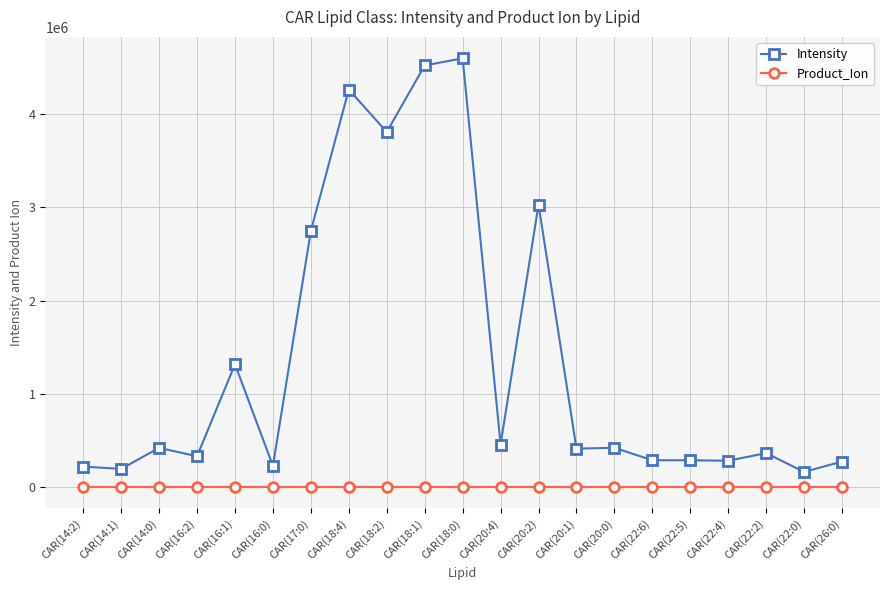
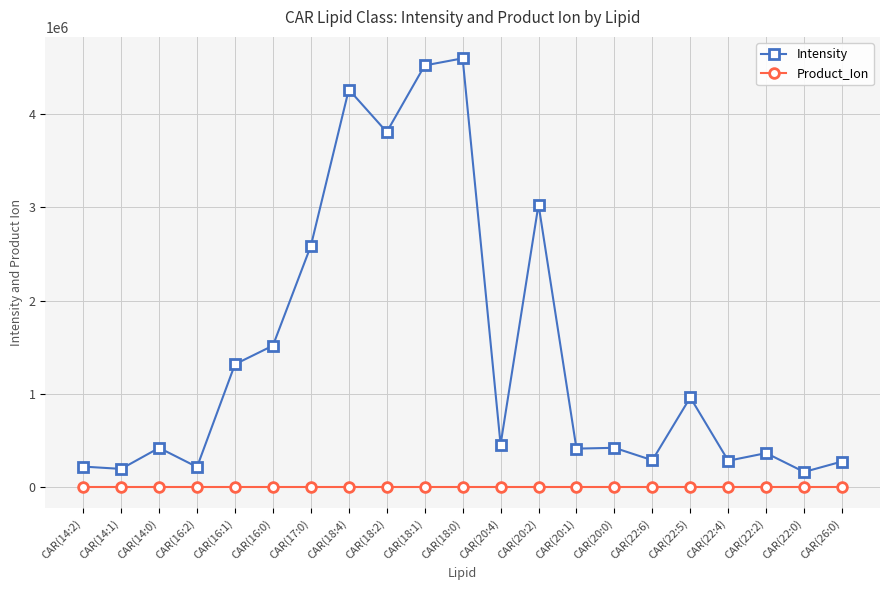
  {
    "Intensity": {
      "CAR(14:2)": 200000,
      "CAR(14:1)": 200000,
      "CAR(14:0)": 400000,
-     "CAR(16:2)": 300000,
+     "CAR(16:2)": 200000,
      "CAR(16:1)": 1300000,
-     "CAR(16:0)": 200000,
-     "CAR(17:0)": 2700000,
+     "CAR(16:0)": 1500000,
+     "CAR(17:0)": 2600000,
      "CAR(18:4)": 4300000,
      "CAR(18:2)": 3800000,
      "CAR(18:1)": 4500000,
      "CAR(18:0)": 4600000,
      "CAR(20:4)": 500000,
      "CAR(20:2)": 3000000,
      "CAR(20:1)": 400000,
      "CAR(20:0)": 400000,
      "CAR(22:6)": 300000,
-     "CAR(22:5)": 300000,
+     "CAR(22:5)": 1000000,
      "CAR(22:4)": 300000,
      "CAR(22:2)": 400000,
      "CAR(22:0)": 200000,
      "CAR(26:0)": 300000
    },
    "Product_Ion": {
      "CAR(14:2)": 0,
      "CAR(14:1)": 0,
      "CAR(14:0)": 0,
      "CAR(16:2)": 0,
      "CAR(16:1)": 0,
      "CAR(16:0)": 0,
      "CAR(17:0)": 0,
      "CAR(18:4)": 0,
      "CAR(18:2)": 0,
      "CAR(18:1)": 0,
      "CAR(18:0)": 0,
      "CAR(20:4)": 0,
      "CAR(20:2)": 0,
      "CAR(20:1)": 0,
      "CAR(20:0)": 0,
      "CAR(22:6)": 0,
      "CAR(22:5)": 0,
      "CAR(22:4)": 0,
      "CAR(22:2)": 0,
      "CAR(22:0)": 0,
      "CAR(26:0)": 0
    }
  }
